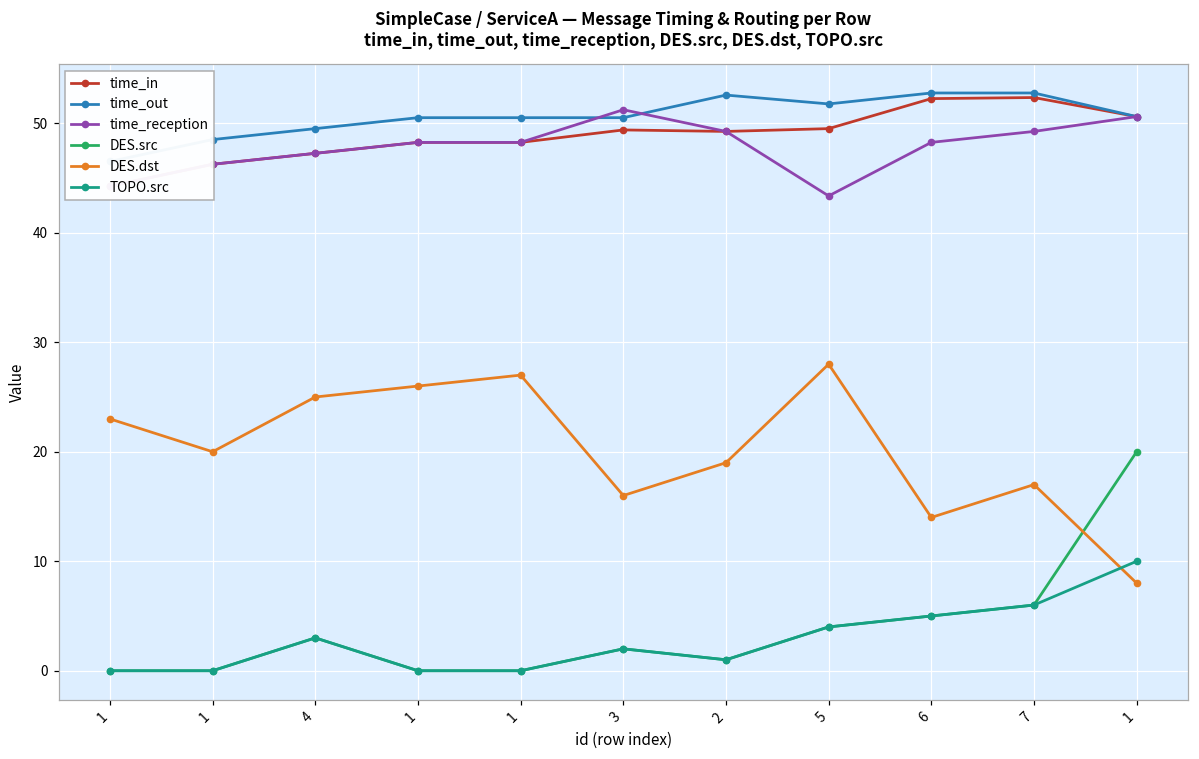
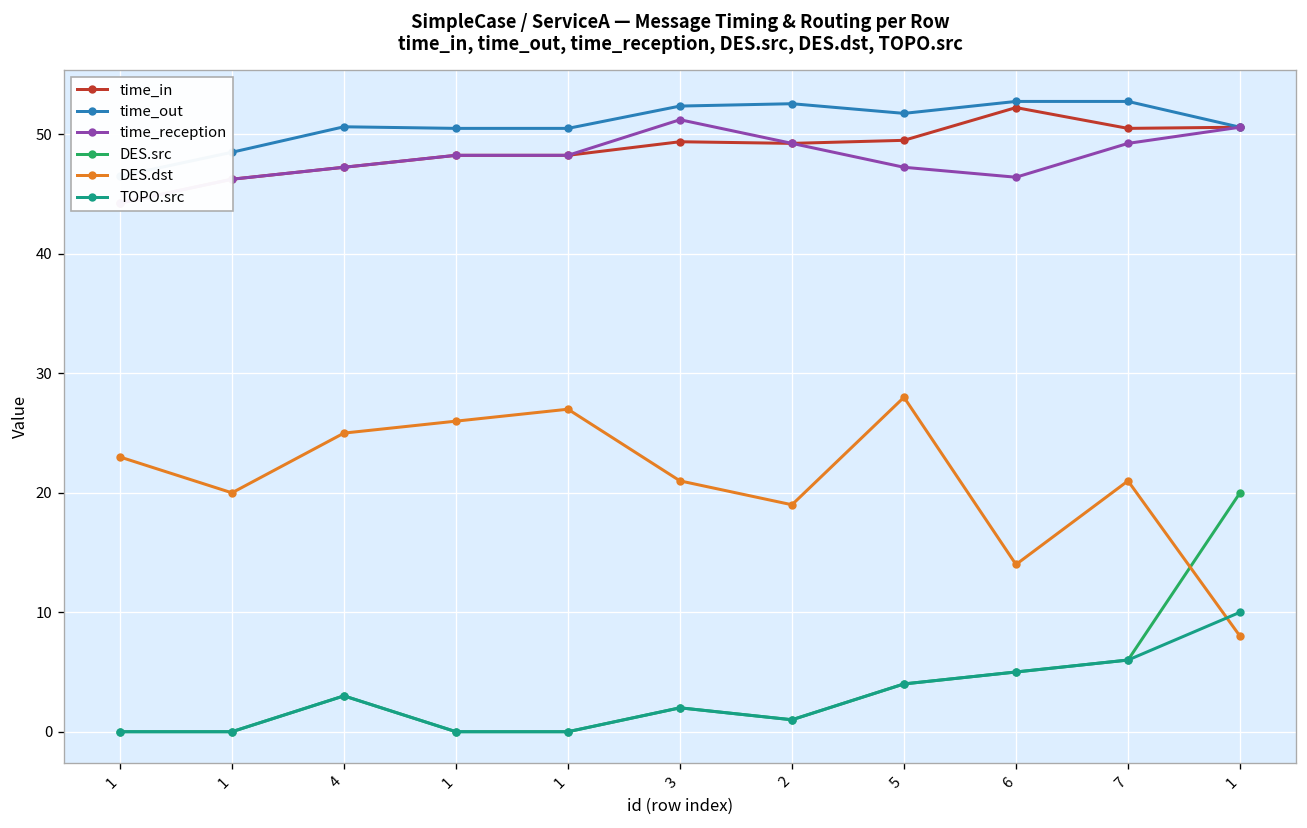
  {
    "time_in": {
      "3": 49,
      "5": 50,
      "6": 52,
-     "7": 52
+     "7": 51
    },
    "time_out": {
-     "4": 50,
-     "3": 51,
+     "4": 51,
+     "3": 52,
      "2": 53,
      "5": 52,
      "6": 53,
      "7": 53
    },
    "time_reception": {
      "3": 51,
-     "5": 43,
-     "6": 48,
+     "5": 47,
+     "6": 46,
      "7": 49
    },
    "DES.dst": {
      "4": 25,
-     "3": 16,
+     "3": 21,
      "2": 19,
      "5": 28,
      "6": 14,
-     "7": 17
+     "7": 21
    }
  }
